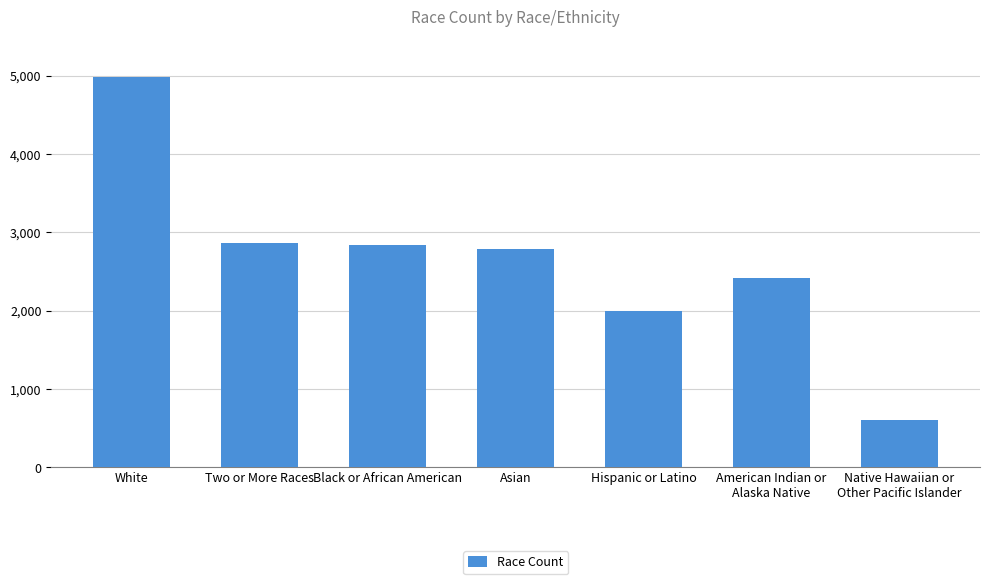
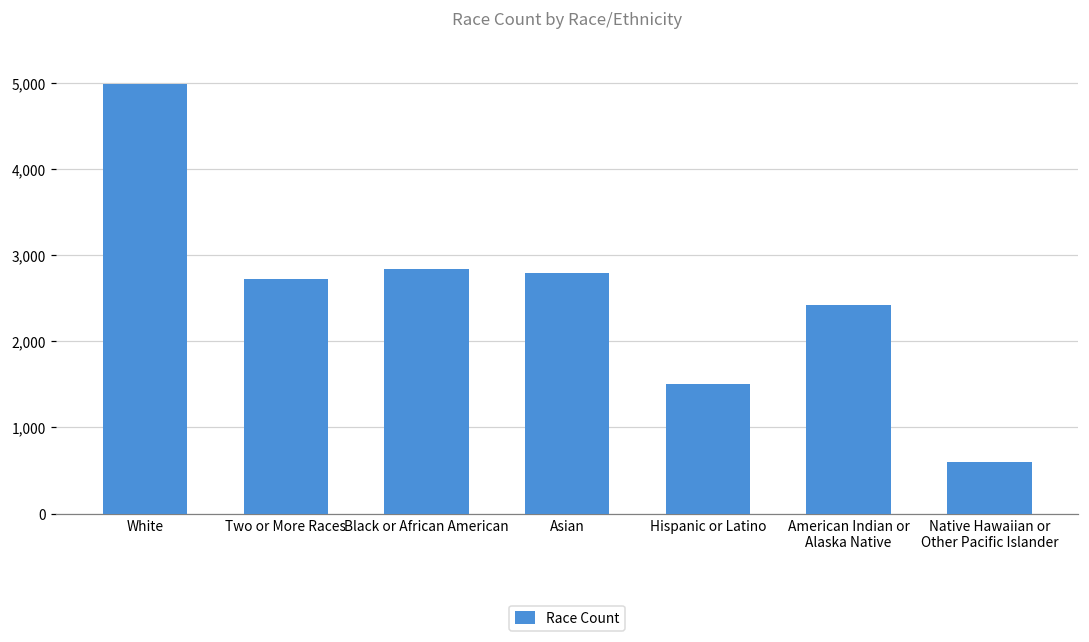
  {
    "White": "5,000",
-   "Two or More Races": "2,900",
+   "Two or More Races": "2,700",
    "Black or African American": "2,800",
    "Asian": "2,800",
-   "Hispanic or Latino": "2,000",
+   "Hispanic or Latino": "1,500",
    "American Indian or Alaska Native": "2,400",
    "Native Hawaiian or Other Pacific Islander": "600"
  }
